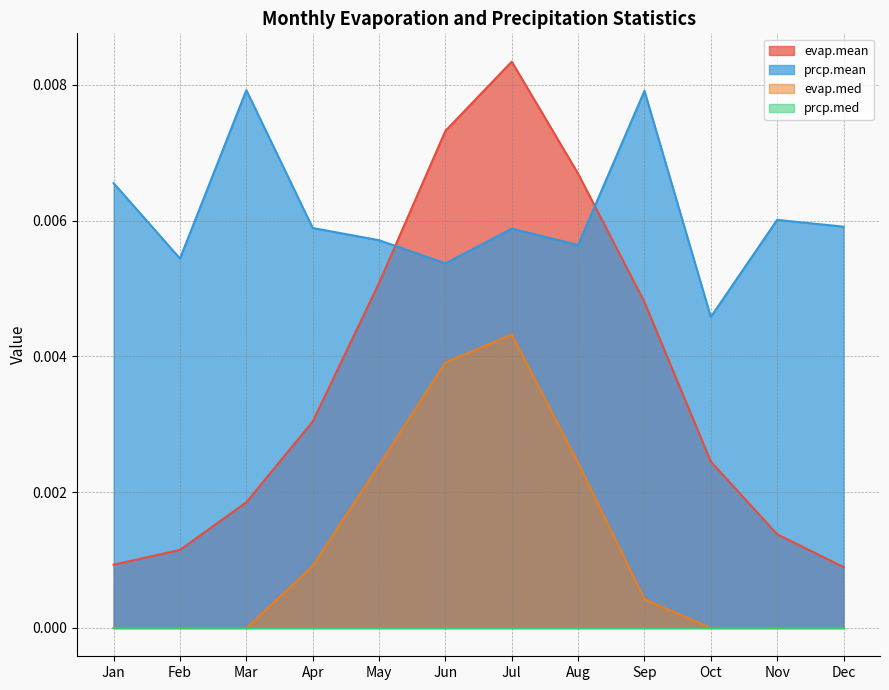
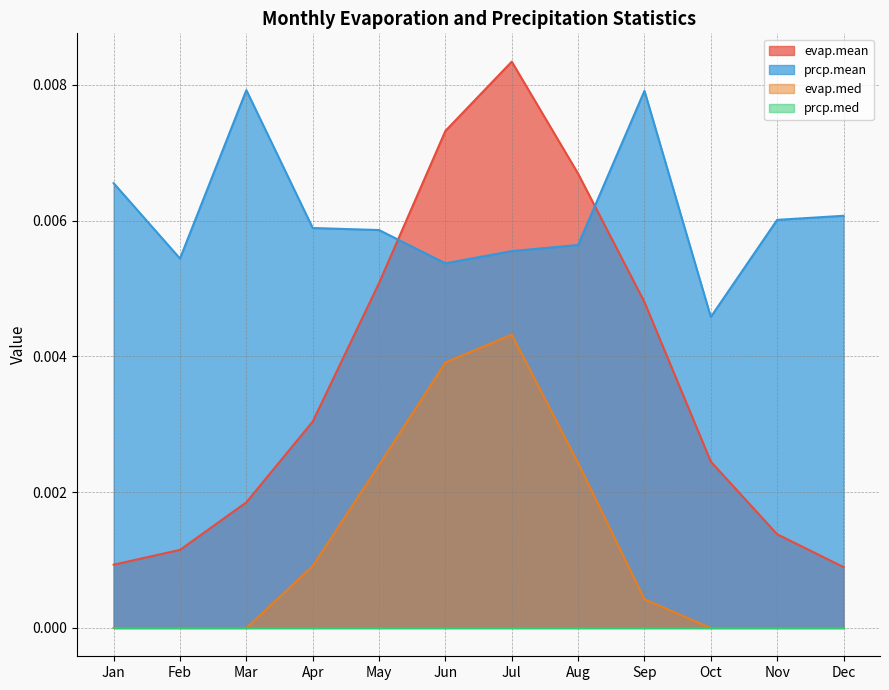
  {
    "prcp.mean": {
      "Jan": 0.0066,
      "Feb": 0.0054,
      "Mar": 0.0079,
      "Apr": 0.0059,
-     "May": 0.0057,
+     "May": 0.0059,
      "Jun": 0.0054,
-     "Jul": 0.0059,
+     "Jul": 0.0056,
      "Aug": 0.0056,
      "Sep": 0.0079,
      "Oct": 0.0046,
      "Nov": 0.0060,
-     "Dec": 0.0059
+     "Dec": 0.0061
    },
    "prcp.med": {
      "Apr": 0.0000,
      "May": 0.0000,
      "Jun": 0.0000,
      "Jul": 0.0000,
      "Aug": 0.0000,
      "Sep": 0.0000
    }
  }
